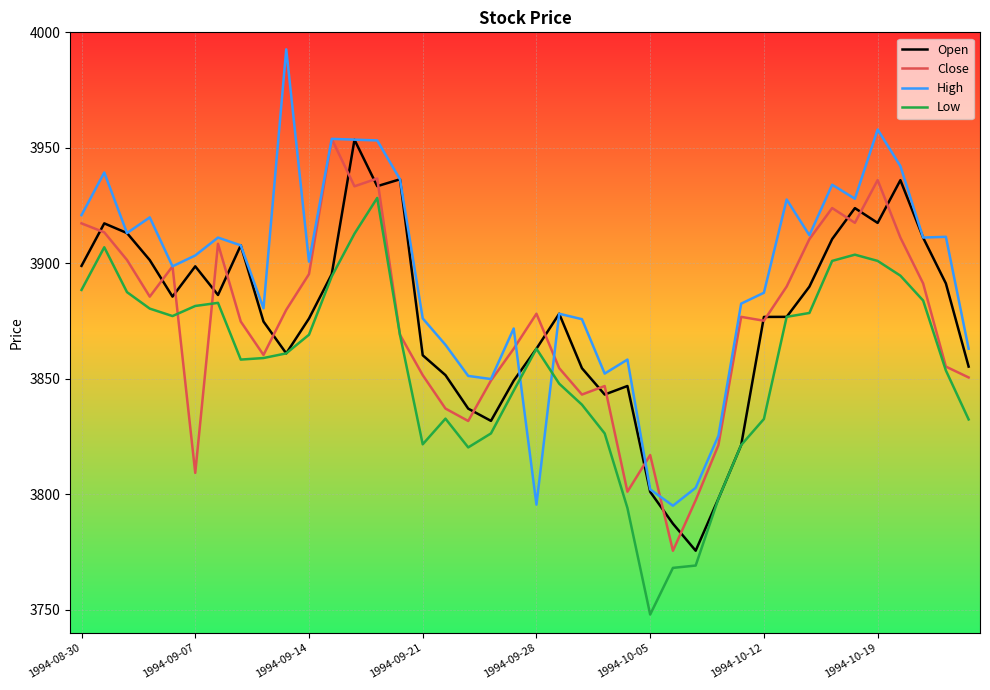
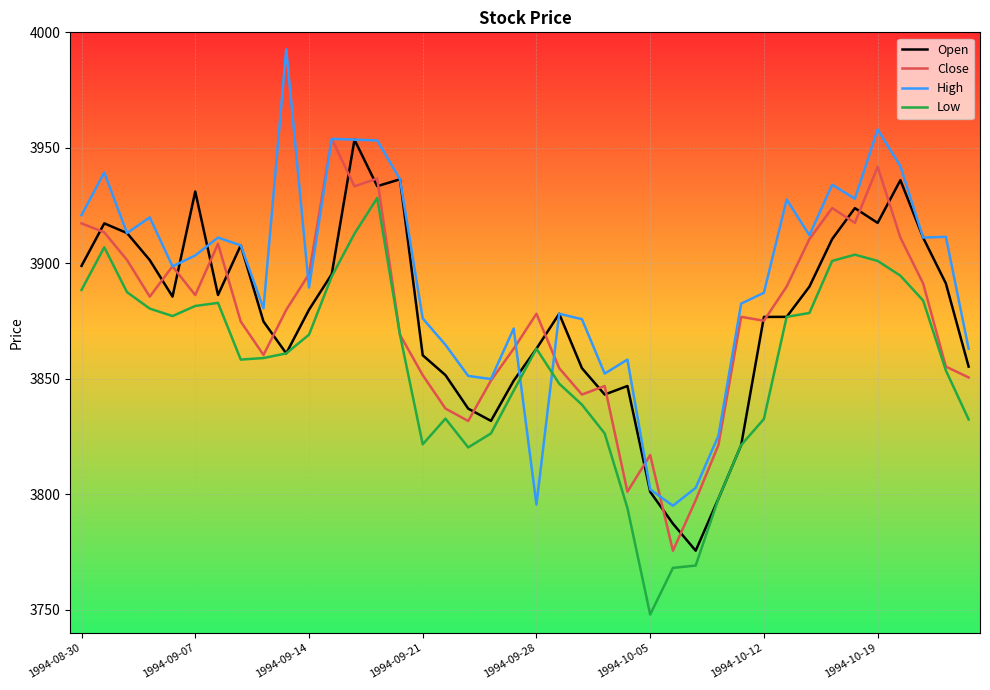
  {
    "Open": {
      "1994-08-30": 3899,
-     "1994-09-07": 3899,
-     "1994-09-14": 3876,
+     "1994-09-07": 3931,
+     "1994-09-14": 3880,
      "1994-09-21": 3860,
      "1994-10-12": 3877,
      "1994-10-19": 3918
    },
    "Close": {
      "1994-08-30": 3917,
-     "1994-09-07": 3809,
+     "1994-09-07": 3886,
      "1994-09-14": 3895,
      "1994-09-21": 3852,
      "1994-09-28": 3878,
      "1994-10-05": 3817,
      "1994-10-12": 3875,
-     "1994-10-19": 3936
+     "1994-10-19": 3942
    },
    "High": {
      "1994-08-30": 3921,
      "1994-09-07": 3903,
-     "1994-09-14": 3901,
+     "1994-09-14": 3890,
      "1994-09-21": 3876,
      "1994-09-28": 3796,
      "1994-10-12": 3887,
      "1994-10-19": 3958
    },
    "Low": {
      "1994-08-30": 3888,
      "1994-09-07": 3882,
      "1994-09-14": 3869,
      "1994-09-21": 3822,
      "1994-10-05": 3748,
      "1994-10-12": 3833,
      "1994-10-19": 3901
    }
  }
